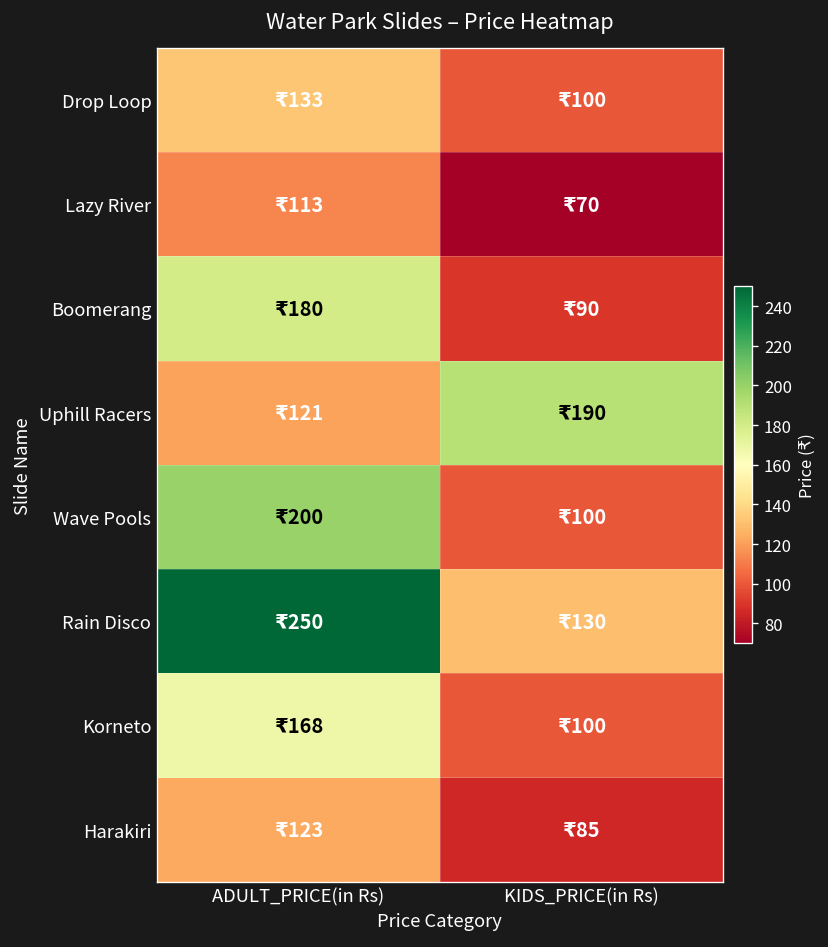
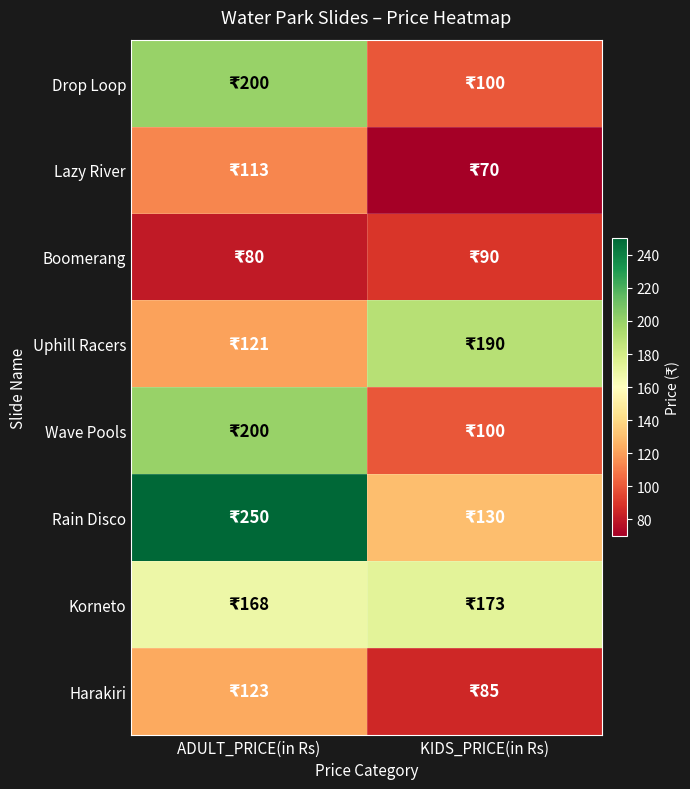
  {
    "Drop Loop": {
-     "ADULT_PRICE(in Rs)": 133,
+     "ADULT_PRICE(in Rs)": 200,
      "KIDS_PRICE(in Rs)": 100
    },
    "Lazy River": {
      "ADULT_PRICE(in Rs)": 113,
      "KIDS_PRICE(in Rs)": 70
    },
    "Boomerang": {
-     "ADULT_PRICE(in Rs)": 180,
+     "ADULT_PRICE(in Rs)": 80,
      "KIDS_PRICE(in Rs)": 90
    },
    "Uphill Racers": {
      "ADULT_PRICE(in Rs)": 121,
      "KIDS_PRICE(in Rs)": 190
    },
    "Wave Pools": {
      "ADULT_PRICE(in Rs)": 200,
      "KIDS_PRICE(in Rs)": 100
    },
    "Rain Disco": {
      "ADULT_PRICE(in Rs)": 250,
      "KIDS_PRICE(in Rs)": 130
    },
    "Korneto": {
      "ADULT_PRICE(in Rs)": 168,
-     "KIDS_PRICE(in Rs)": 100
+     "KIDS_PRICE(in Rs)": 173
    },
    "Harakiri": {
      "ADULT_PRICE(in Rs)": 123,
      "KIDS_PRICE(in Rs)": 85
    }
  }
